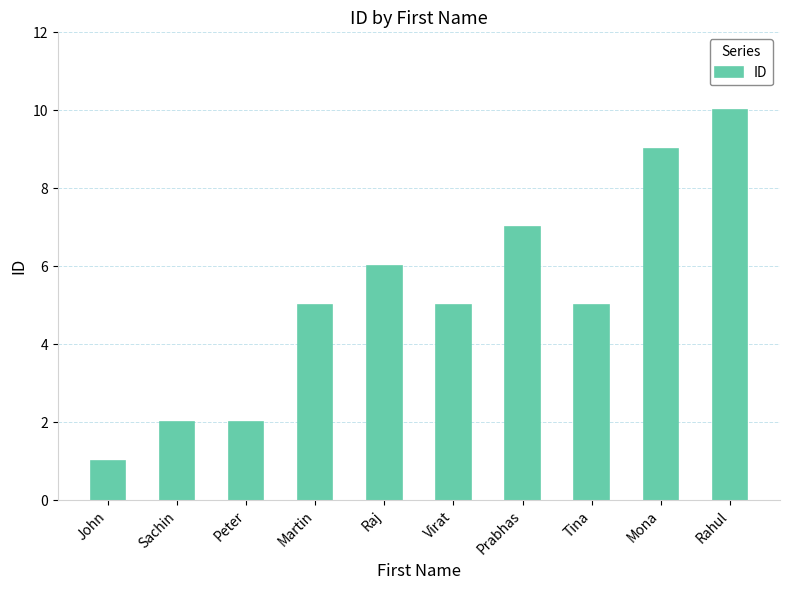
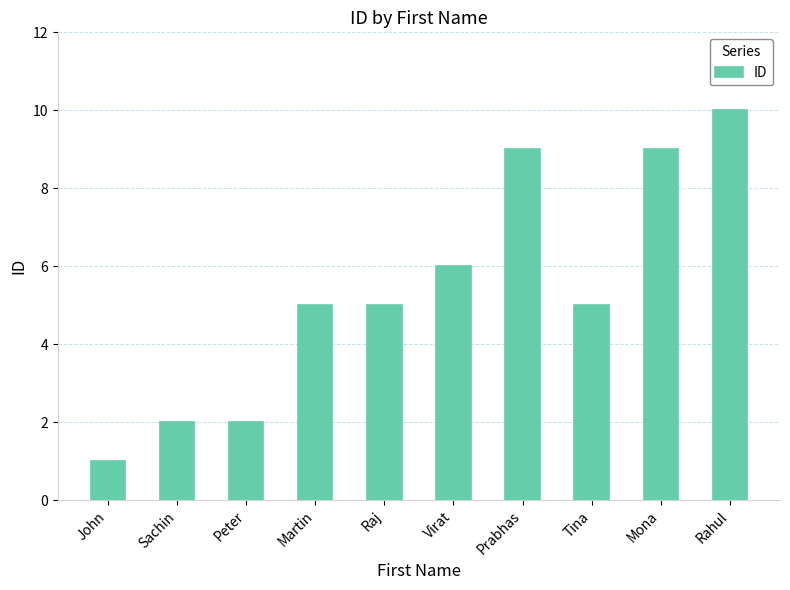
  {
    "John": 1,
    "Sachin": 2,
    "Peter": 2,
    "Martin": 5,
-   "Raj": 6,
-   "Virat": 5,
-   "Prabhas": 7,
+   "Raj": 5,
+   "Virat": 6,
+   "Prabhas": 9,
    "Tina": 5,
    "Mona": 9,
    "Rahul": 10
  }
